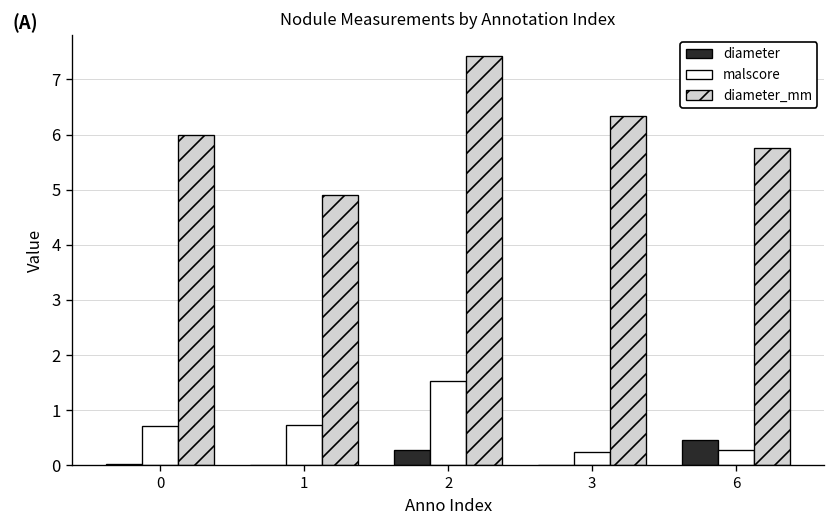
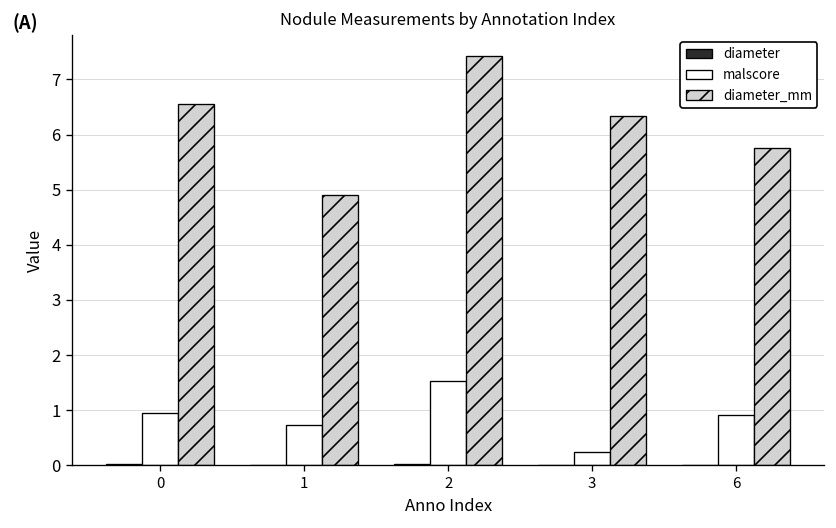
  {
    "diameter": {
-     "2": 0.3,
-     "6": 0.5
+     "2": 0.0,
+     "6": 0.0
    },
    "malscore": {
-     "0": 0.7,
+     "0": 1.0,
      "1": 0.7,
      "2": 1.5,
      "3": 0.2,
-     "6": 0.3
+     "6": 0.9
    },
    "diameter_mm": {
-     "0": 6.0,
+     "0": 6.5,
      "1": 4.9,
      "2": 7.4,
      "3": 6.3,
      "6": 5.8
    }
  }
